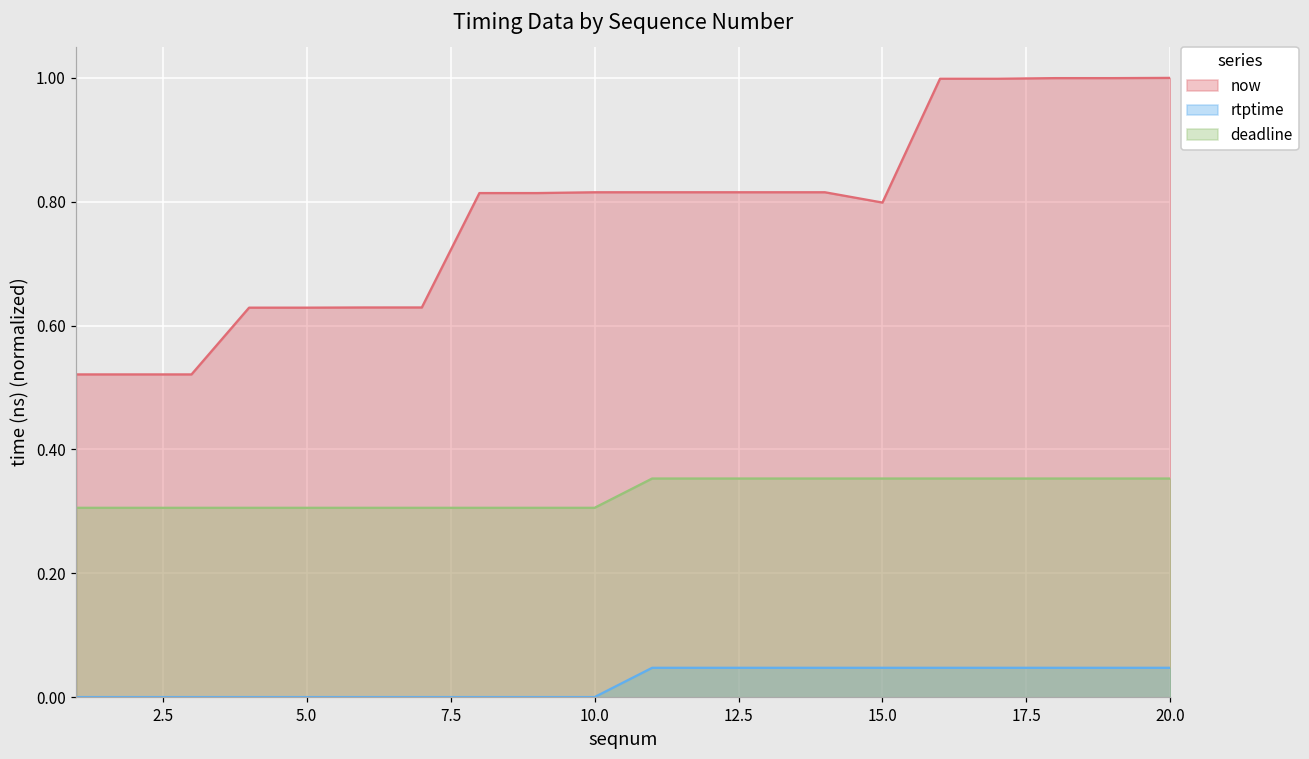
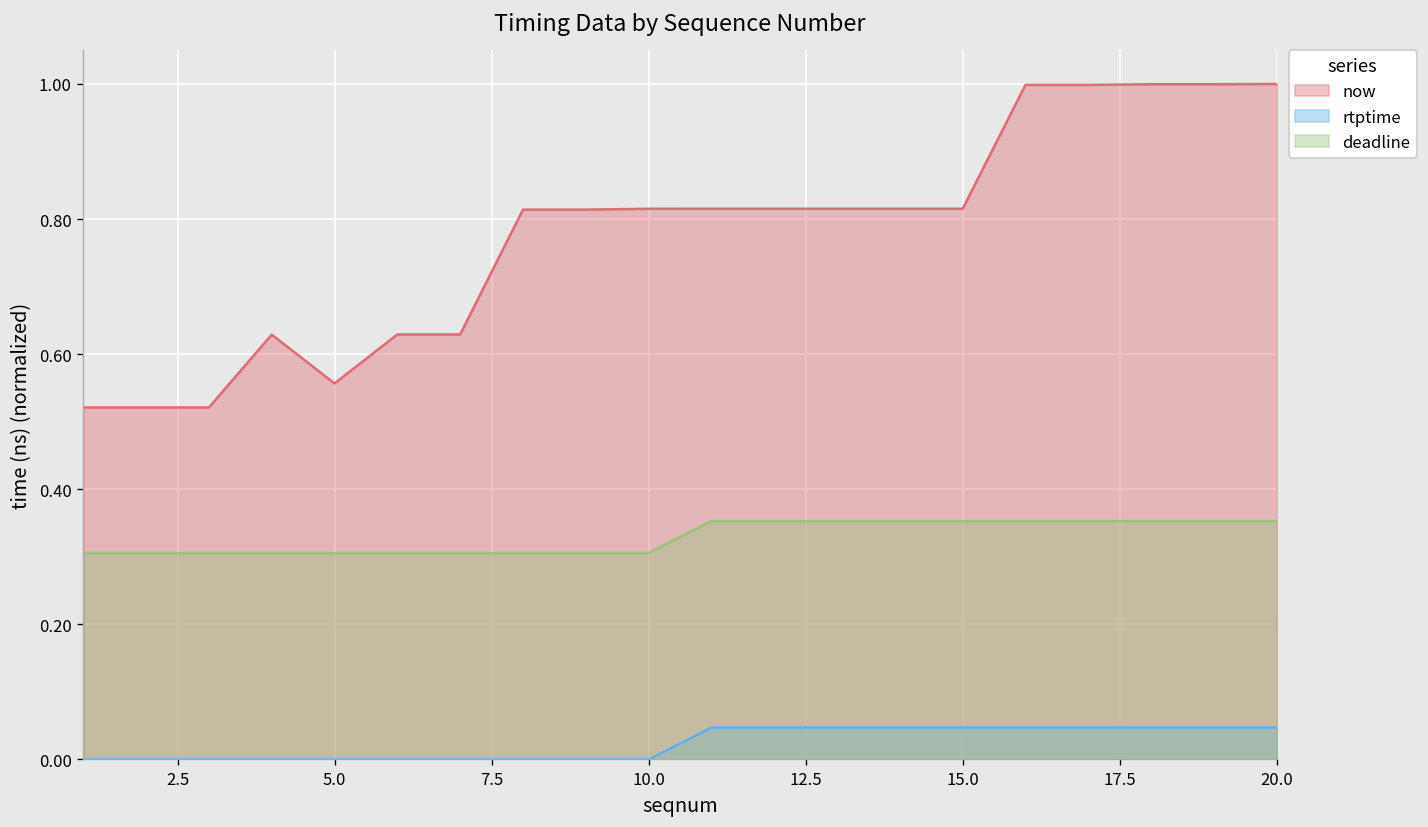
  {
    "now": {
-     "5.0": 0.63,
+     "5.0": 0.56,
      "10.0": 0.82,
-     "15.0": 0.80,
+     "15.0": 0.82,
      "20.0": 1.00
    },
    "rtptime": {
      "5.0": 0.00,
      "10.0": 0.00,
      "15.0": 0.05,
      "20.0": 0.05
    },
    "deadline": {
      "5.0": 0.31,
      "10.0": 0.31,
      "15.0": 0.35,
      "20.0": 0.35
    }
  }
